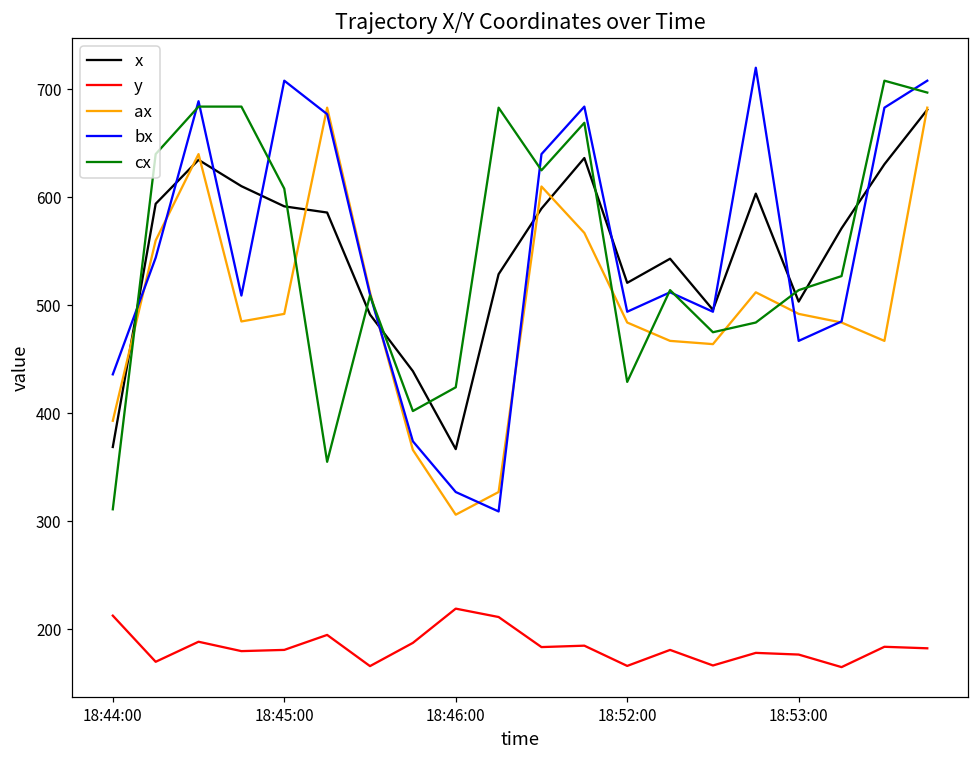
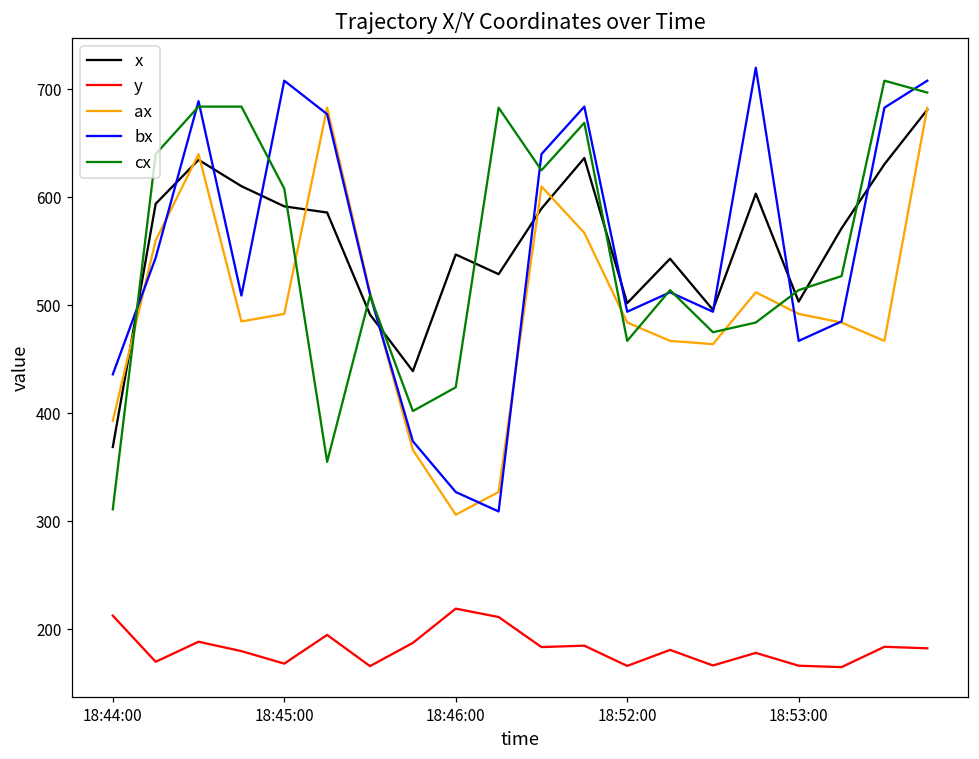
  {
    "x": {
      "18:44:00": 370,
      "18:45:00": 590,
-     "18:46:00": 370,
-     "18:52:00": 520,
+     "18:46:00": 550,
+     "18:52:00": 500,
      "18:53:00": 500
    },
    "y": {
      "18:44:00": 210,
-     "18:45:00": 180,
+     "18:45:00": 170,
      "18:46:00": 220,
      "18:52:00": 170,
-     "18:53:00": 180
+     "18:53:00": 170
    },
    "ax": {
      "18:44:00": 390,
      "18:45:00": 490,
      "18:46:00": 310,
      "18:52:00": 480,
      "18:53:00": 490
    },
    "bx": {
      "18:44:00": 440,
      "18:45:00": 710,
      "18:46:00": 330,
      "18:52:00": 490,
      "18:53:00": 470
    },
    "cx": {
      "18:44:00": 310,
      "18:45:00": 610,
      "18:46:00": 420,
-     "18:52:00": 430,
+     "18:52:00": 470,
      "18:53:00": 510
    }
  }
